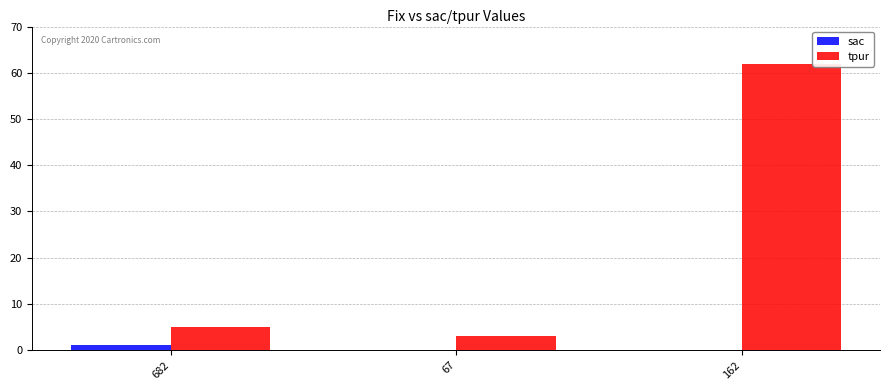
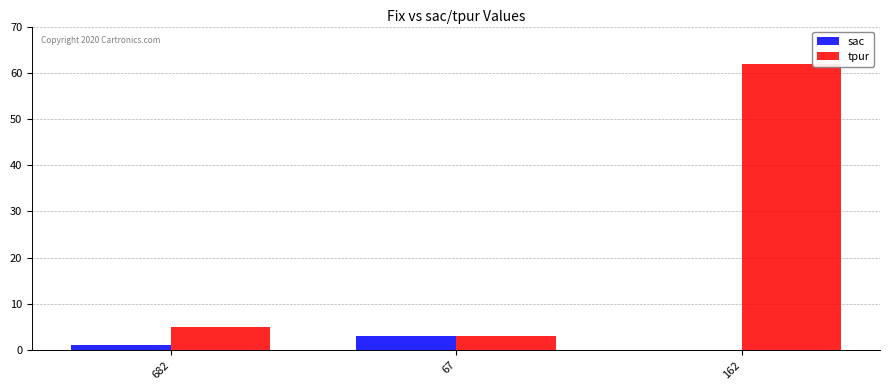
  {
    "sac": {
      "682": 1,
-     "67": 0,
+     "67": 3,
      "162": 0
    },
    "tpur": {
      "682": 5,
      "67": 3,
      "162": 62
    }
  }
